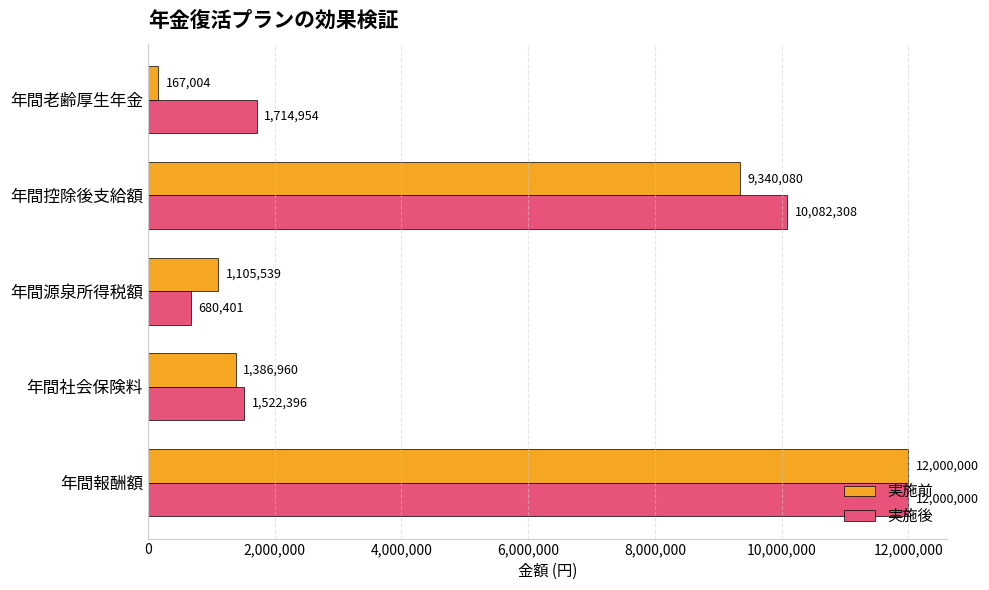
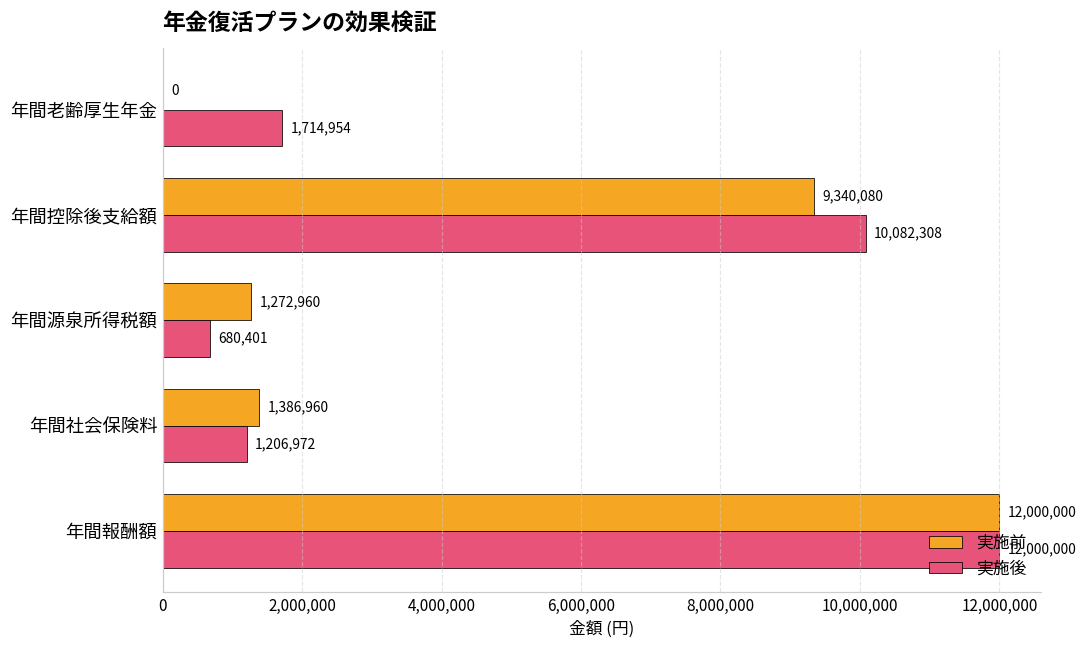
  {
    "実施前": {
-     "年間老齢厚生年金": "167,004",
+     "年間老齢厚生年金": "0",
      "年間控除後支給額": "9,340,080",
-     "年間源泉所得税額": "1,105,539",
+     "年間源泉所得税額": "1,272,960",
      "年間社会保険料": "1,386,960",
      "年間報酬額": "12,000,000"
    },
    "実施後": {
      "年間老齢厚生年金": "1,714,954",
      "年間控除後支給額": "10,082,308",
      "年間源泉所得税額": "680,401",
-     "年間社会保険料": "1,522,396",
+     "年間社会保険料": "1,206,972",
      "年間報酬額": "12,000,000"
    }
  }
